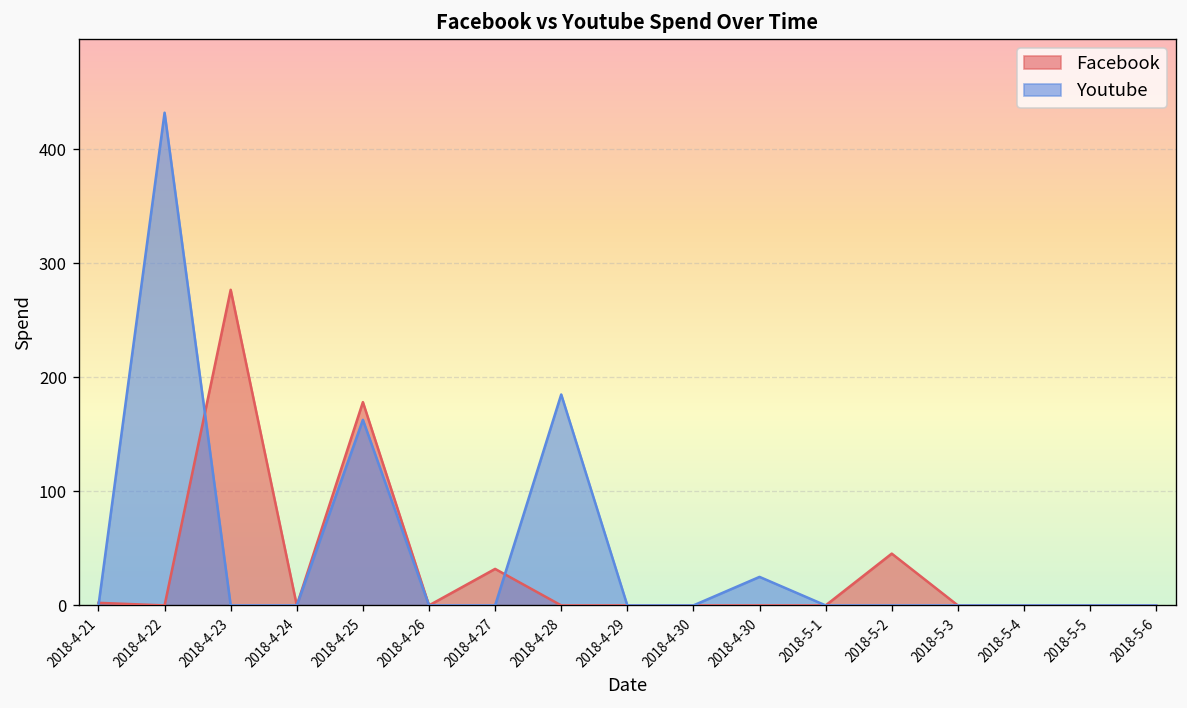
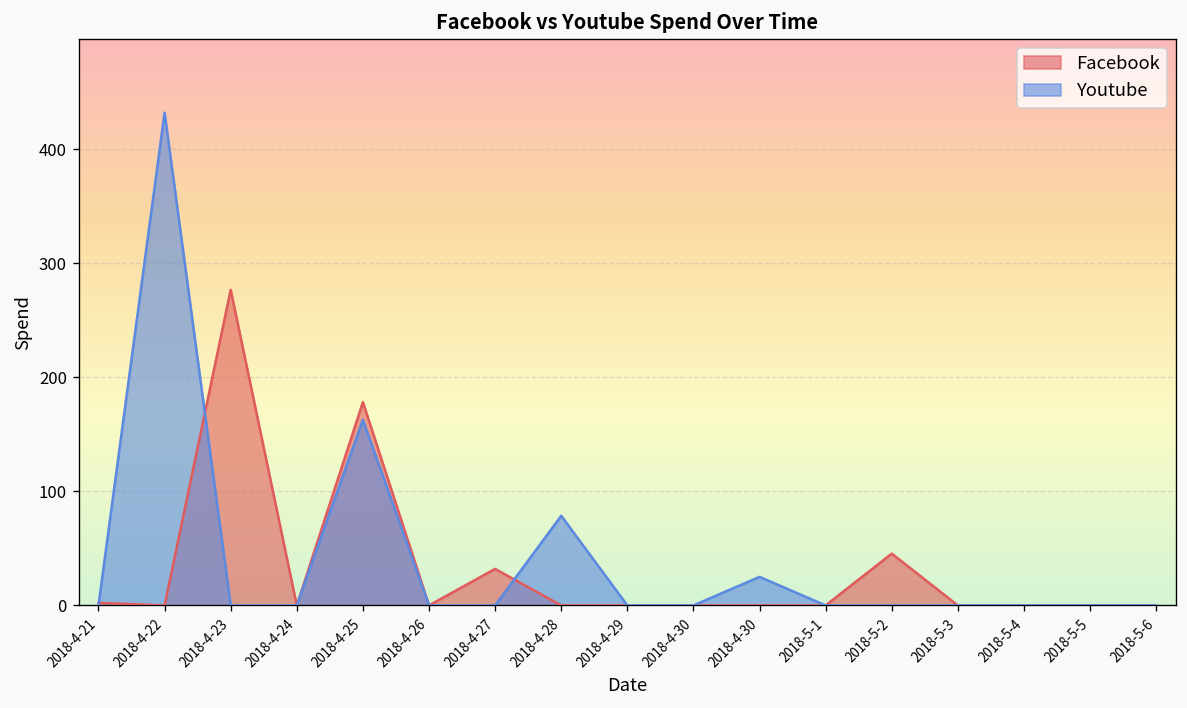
  {
    "Facebook": {
      "2018-4-22": 0,
      "2018-4-23": 280,
      "2018-4-25": 180,
      "2018-4-27": 30,
      "2018-4-28": 0,
      "2018-5-2": 50
    },
    "Youtube": {
      "2018-4-22": 430,
      "2018-4-23": 0,
      "2018-4-25": 160,
      "2018-4-27": 0,
-     "2018-4-28": 190,
+     "2018-4-28": 80,
      "2018-5-2": 0
    }
  }
